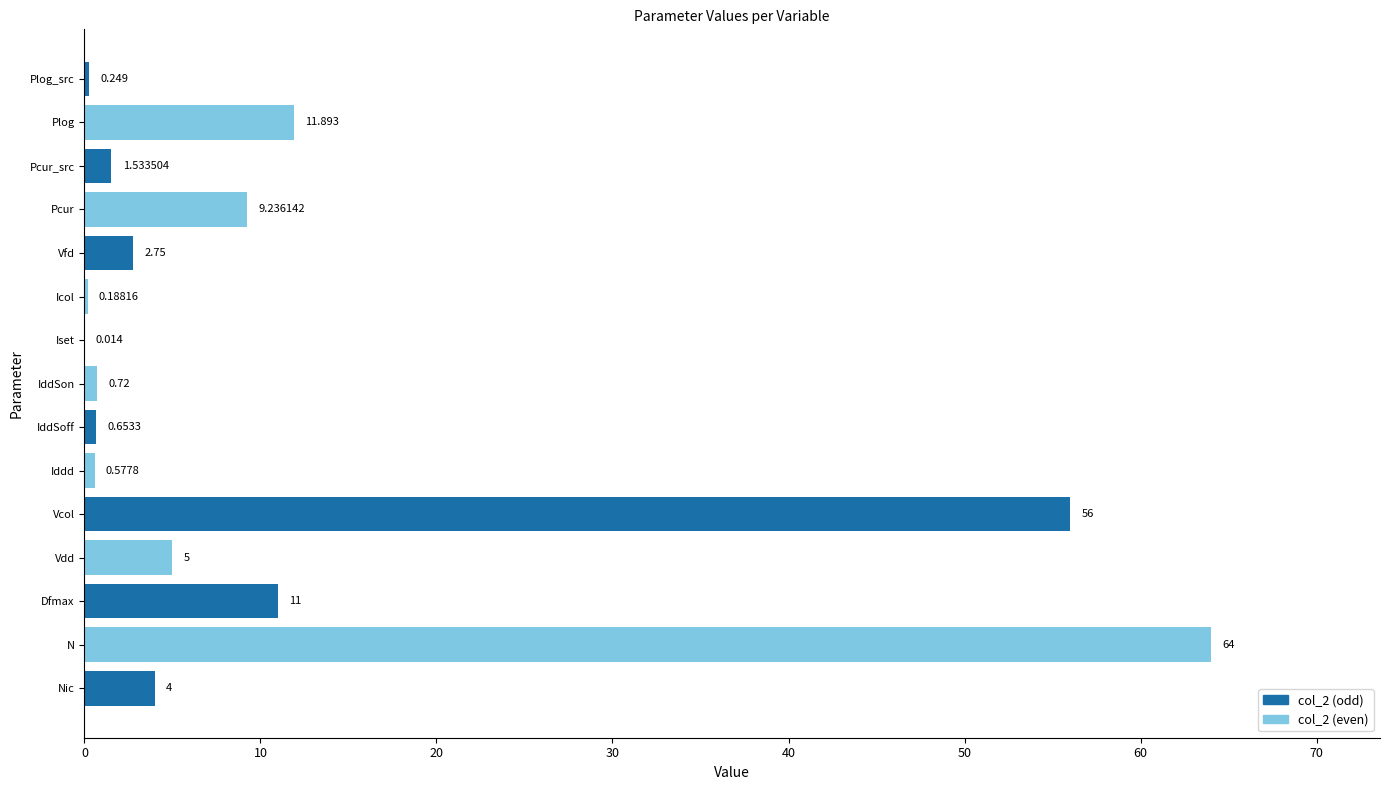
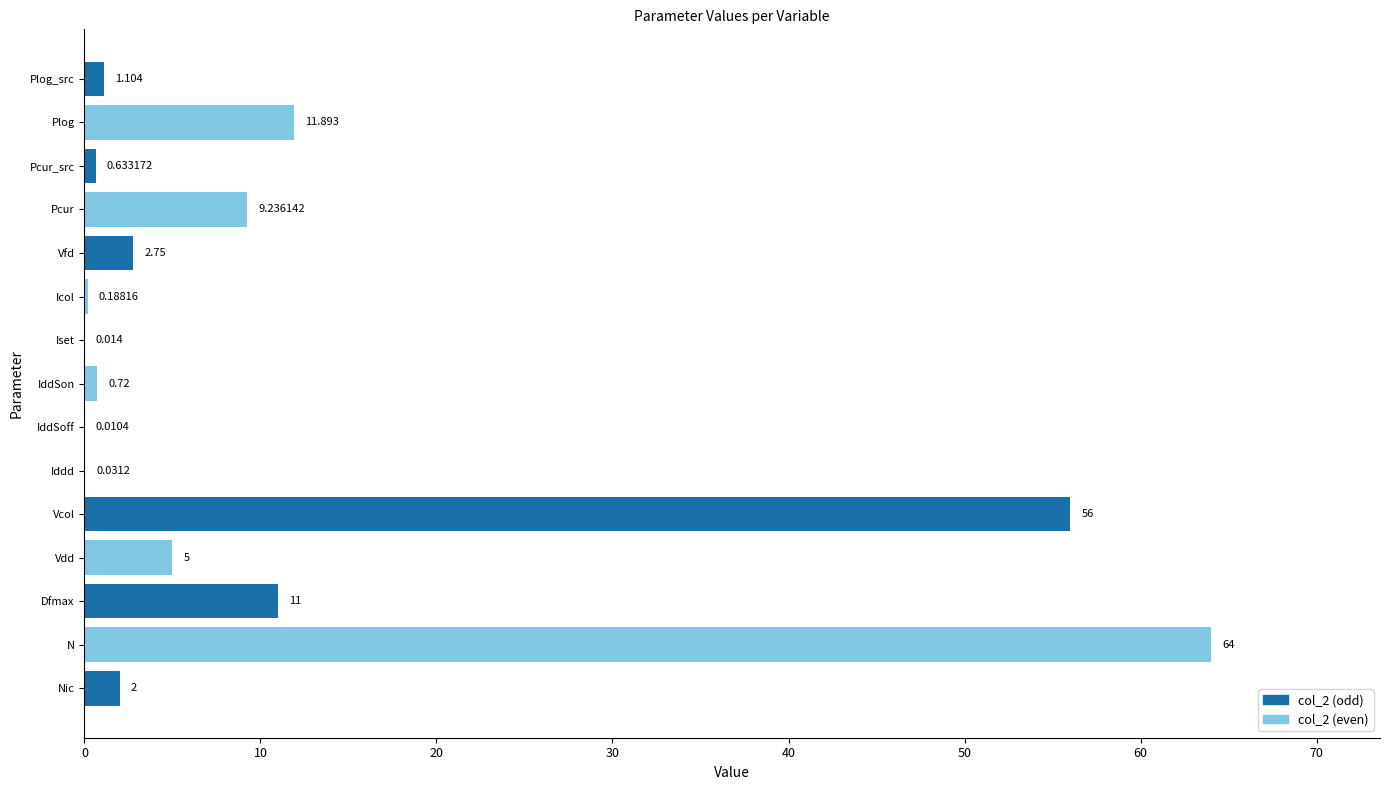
  {
-   "Plog_src": 0.249,
+   "Plog_src": 1.104,
    "Plog": 11.893,
-   "Pcur_src": 1.533504,
+   "Pcur_src": 0.633172,
    "Pcur": 9.236142,
    "Vfd": 2.75,
    "Icol": 0.18816,
    "Iset": 0.014,
    "IddSon": 0.72,
-   "IddSoff": 0.6533,
-   "Iddd": 0.5778,
+   "IddSoff": 0.0104,
+   "Iddd": 0.0312,
    "Vcol": 56,
    "Vdd": 5,
    "Dfmax": 11,
    "N": 64,
-   "Nic": 4
+   "Nic": 2
  }
